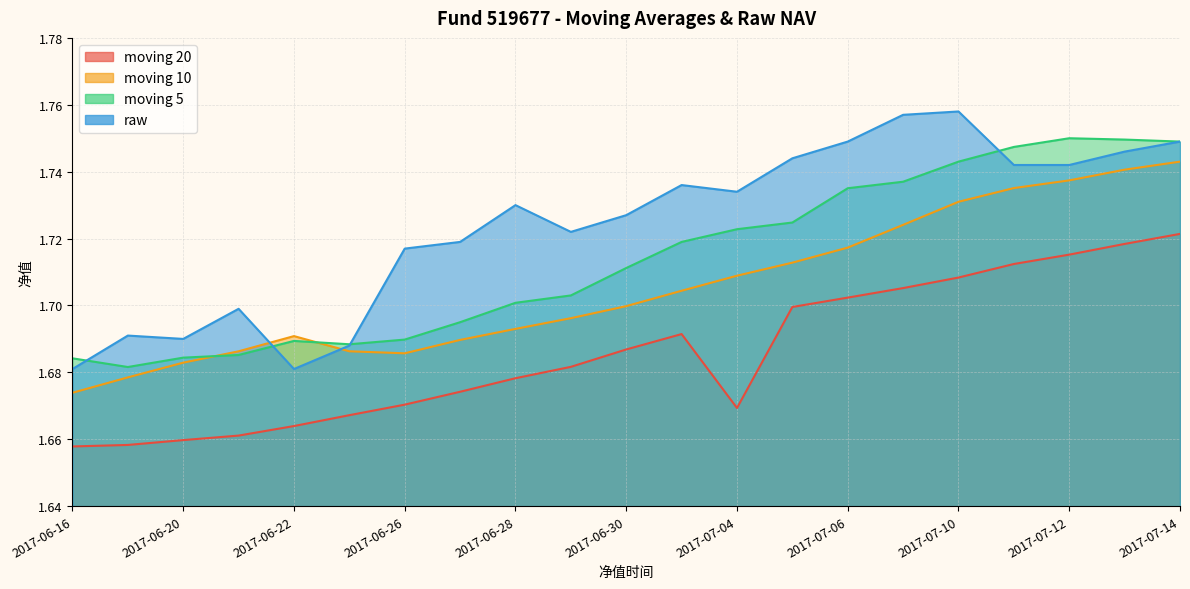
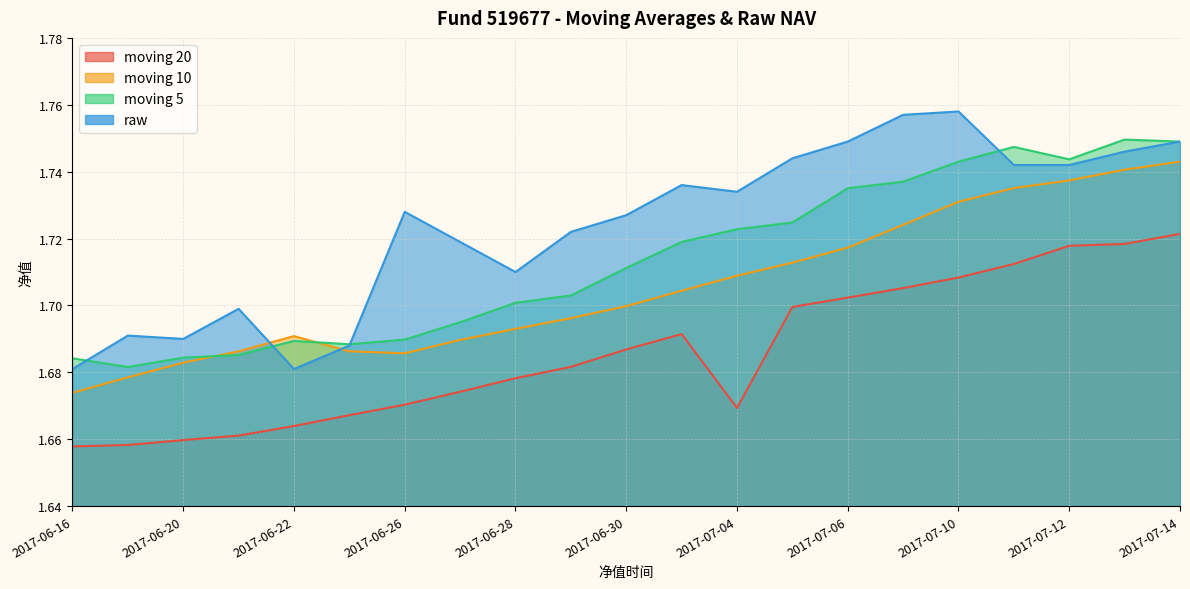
  {
    "moving 20": {
      "2017-06-16": 1.658,
      "2017-06-20": 1.660,
      "2017-06-22": 1.664,
      "2017-06-26": 1.670,
      "2017-06-28": 1.678,
      "2017-06-30": 1.687,
      "2017-07-04": 1.669,
      "2017-07-06": 1.702,
      "2017-07-10": 1.708,
-     "2017-07-12": 1.715,
+     "2017-07-12": 1.718,
      "2017-07-14": 1.721
    },
    "moving 10": {
      "2017-06-16": 1.674,
      "2017-06-20": 1.683,
      "2017-06-22": 1.691,
      "2017-06-26": 1.686,
      "2017-06-28": 1.693,
      "2017-06-30": 1.700,
      "2017-07-04": 1.709,
      "2017-07-06": 1.717,
      "2017-07-10": 1.731,
      "2017-07-12": 1.737,
      "2017-07-14": 1.743
    },
    "moving 5": {
      "2017-06-16": 1.684,
      "2017-06-20": 1.684,
      "2017-06-22": 1.689,
      "2017-06-26": 1.690,
      "2017-06-28": 1.701,
      "2017-06-30": 1.711,
      "2017-07-04": 1.723,
      "2017-07-06": 1.735,
      "2017-07-10": 1.743,
-     "2017-07-12": 1.750
+     "2017-07-12": 1.744
    },
    "raw": {
      "2017-06-16": 1.681,
      "2017-06-20": 1.690,
      "2017-06-22": 1.681,
-     "2017-06-26": 1.717,
-     "2017-06-28": 1.73,
+     "2017-06-26": 1.728,
+     "2017-06-28": 1.71,
      "2017-06-30": 1.727,
      "2017-07-04": 1.734,
      "2017-07-06": 1.749,
      "2017-07-10": 1.758,
      "2017-07-12": 1.742
    }
  }
